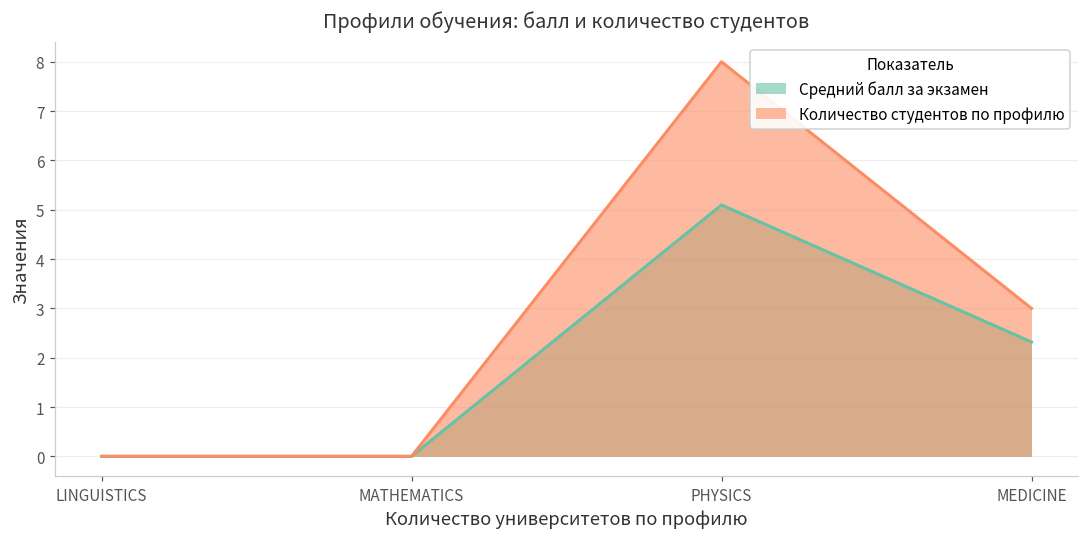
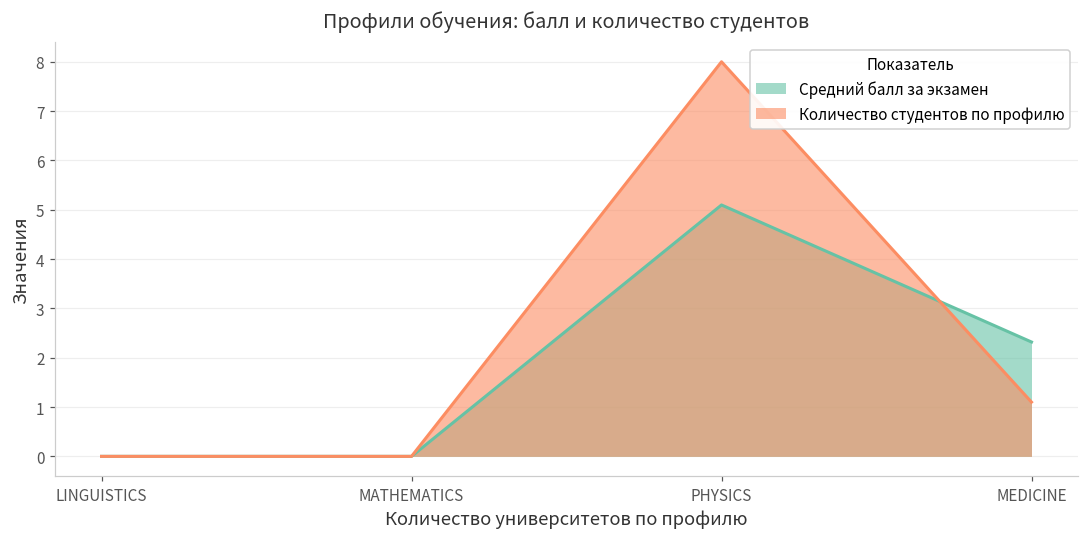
  {
    "Средний балл за экзамен": {
      "PHYSICS": 5.1,
      "MEDICINE": 2.3
    },
    "Количество студентов по профилю": {
      "PHYSICS": 8.0,
-     "MEDICINE": 3.0
+     "MEDICINE": 1.1
    }
  }
